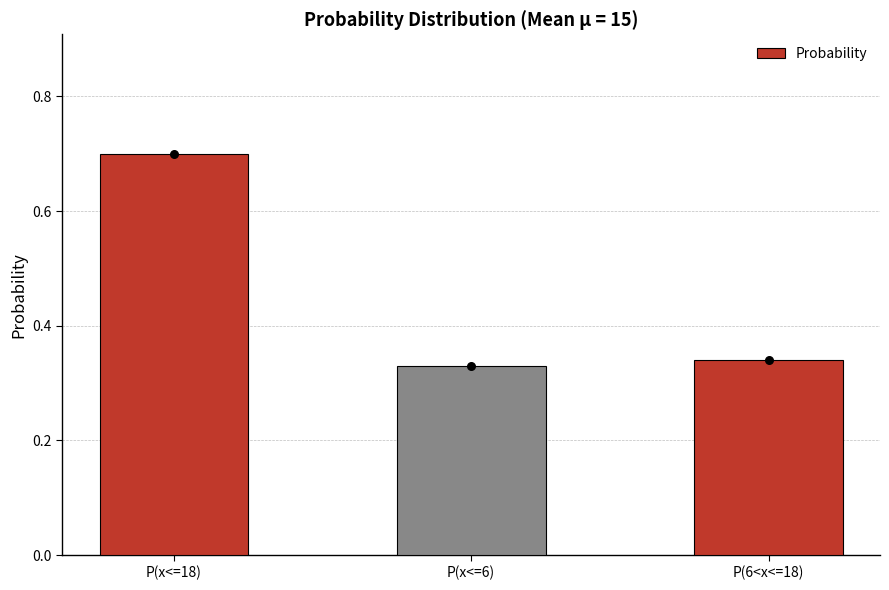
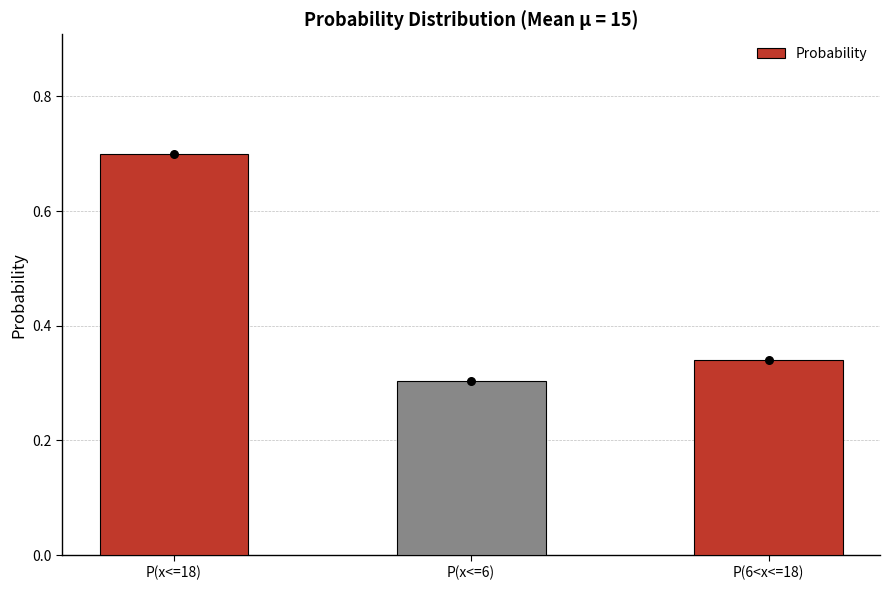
  {
    "Probability": {
      "P(x<=18)": 0.70,
-     "P(x<=6)": 0.33,
+     "P(x<=6)": 0.30,
      "P(6<x<=18)": 0.34
    }
  }
